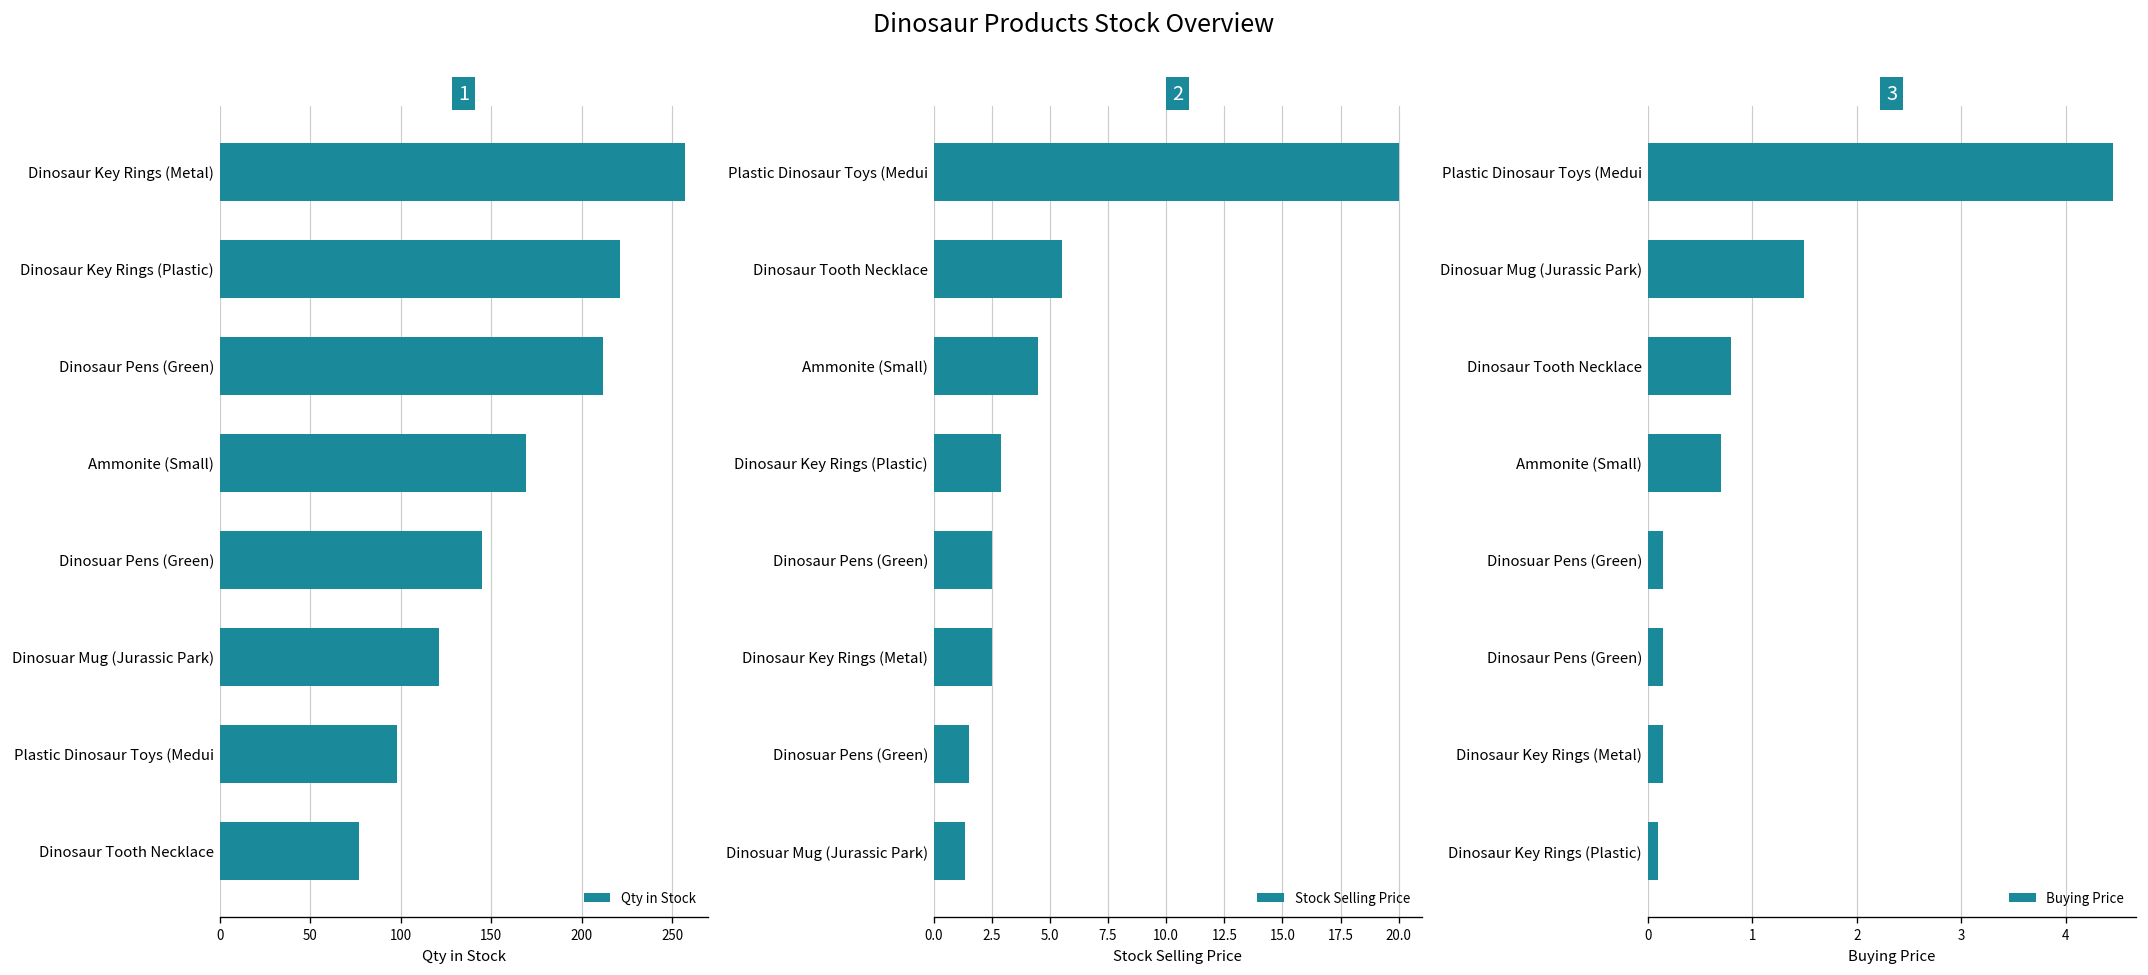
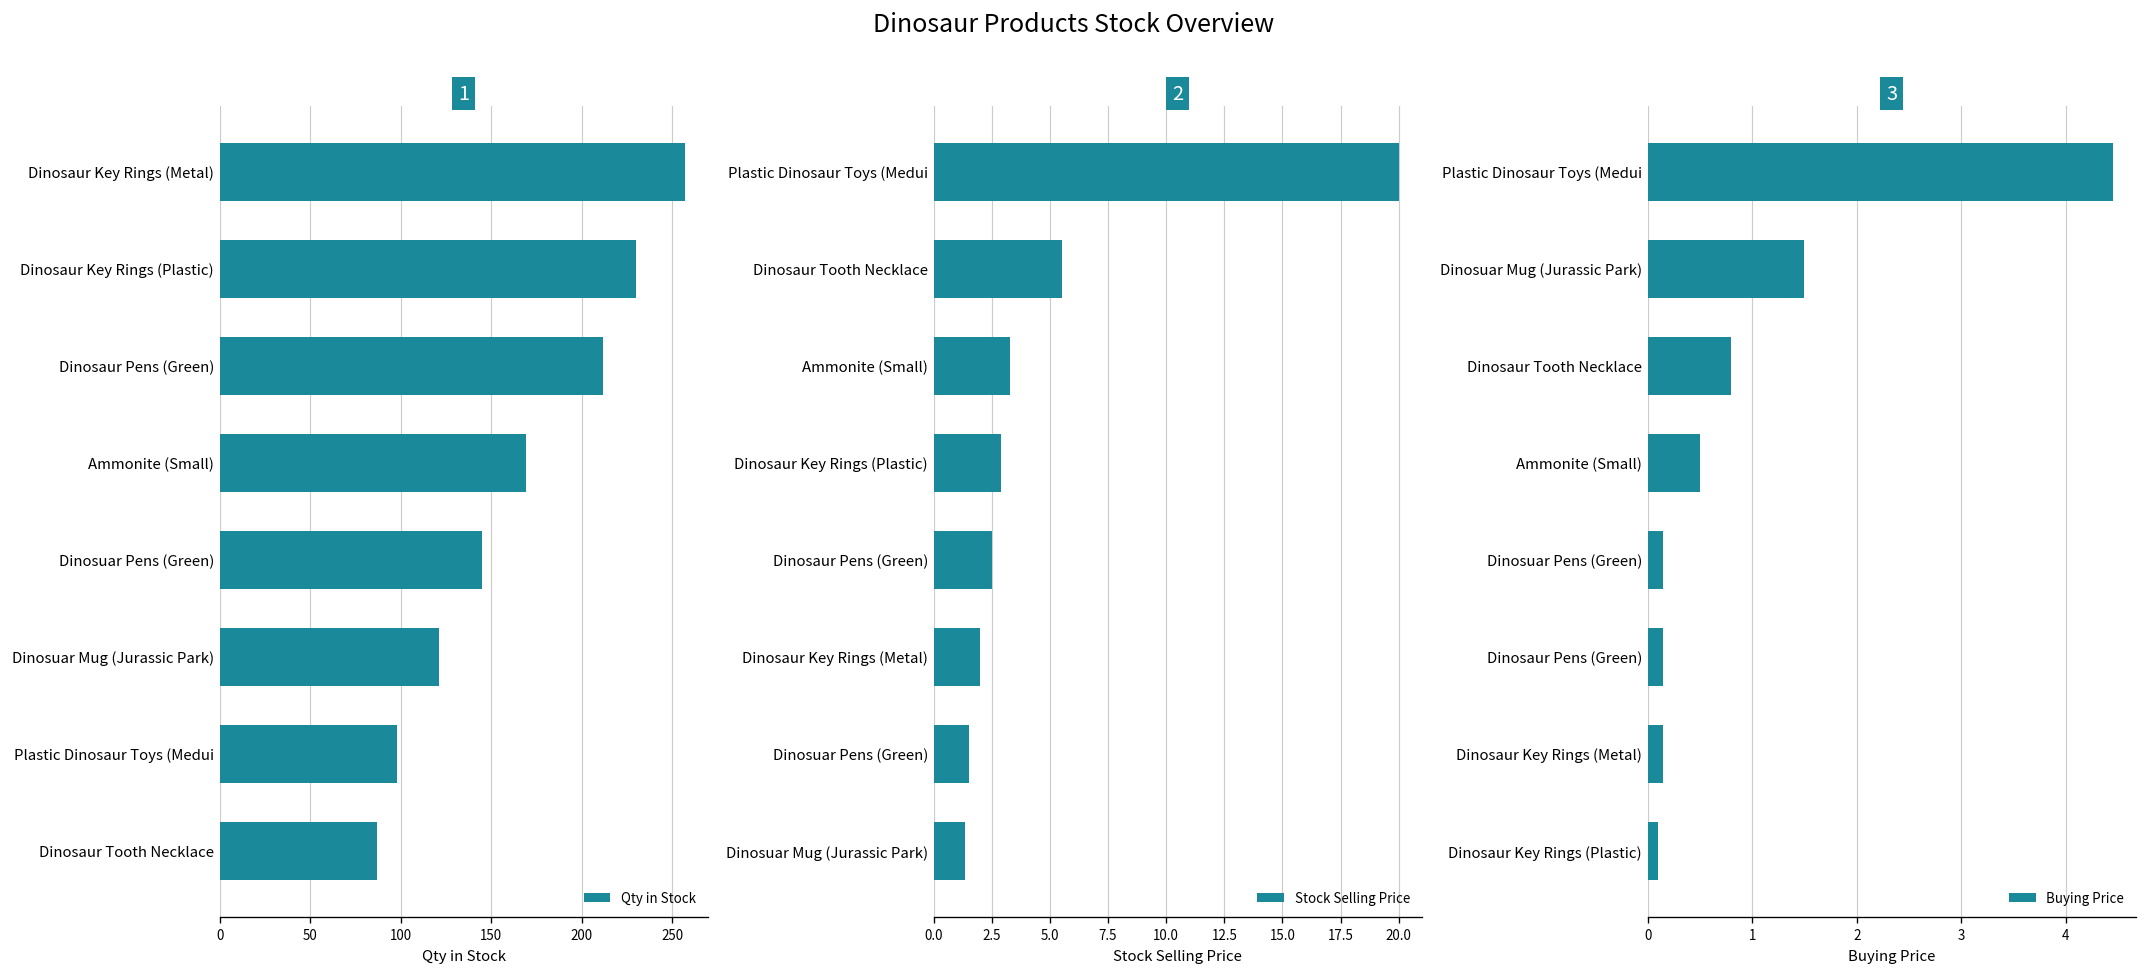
  {
    "1": {
      "Dinosaur Key Rings (Metal)": 257,
-     "Dinosaur Key Rings (Plastic)": 221,
+     "Dinosaur Key Rings (Plastic)": 230,
      "Dinosaur Pens (Green)": 212,
      "Ammonite (Small)": 169,
      "Dinosuar Pens (Green)": 145,
      "Dinosuar Mug (Jurassic Park)": 121,
      "Plastic Dinosaur Toys (Medui": 98,
-     "Dinosaur Tooth Necklace": 77
+     "Dinosaur Tooth Necklace": 87
    },
    "2": {
      "Plastic Dinosaur Toys (Medui": 20.0,
      "Dinosaur Tooth Necklace": 5.5,
-     "Ammonite (Small)": 4.5,
+     "Ammonite (Small)": 3.3,
      "Dinosaur Key Rings (Plastic)": 2.9,
      "Dinosaur Pens (Green)": 2.5,
-     "Dinosaur Key Rings (Metal)": 2.5,
+     "Dinosaur Key Rings (Metal)": 2.0,
      "Dinosuar Pens (Green)": 1.5,
      "Dinosuar Mug (Jurassic Park)": 1.3
    },
    "3": {
      "Plastic Dinosaur Toys (Medui": 4.5,
      "Dinosuar Mug (Jurassic Park)": 1.5,
      "Dinosaur Tooth Necklace": 0.8,
-     "Ammonite (Small)": 0.7,
+     "Ammonite (Small)": 0.5,
      "Dinosuar Pens (Green)": 0.2,
      "Dinosaur Pens (Green)": 0.2,
      "Dinosaur Key Rings (Metal)": 0.2,
      "Dinosaur Key Rings (Plastic)": 0.1
    }
  }
